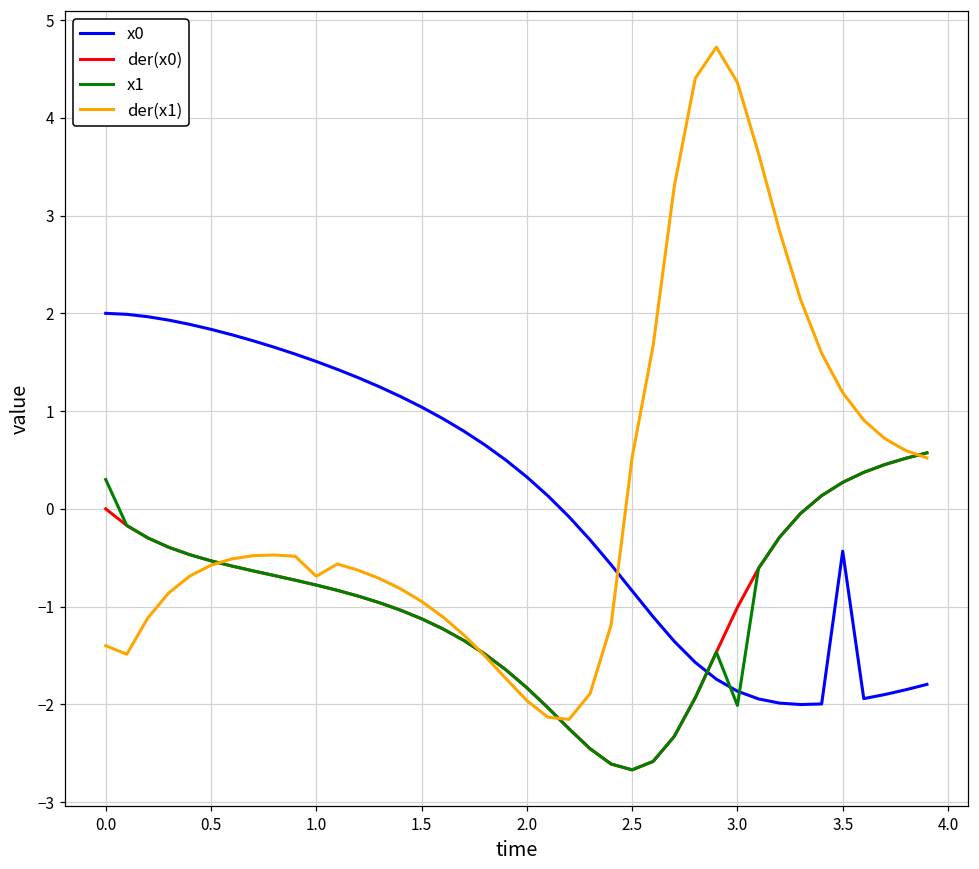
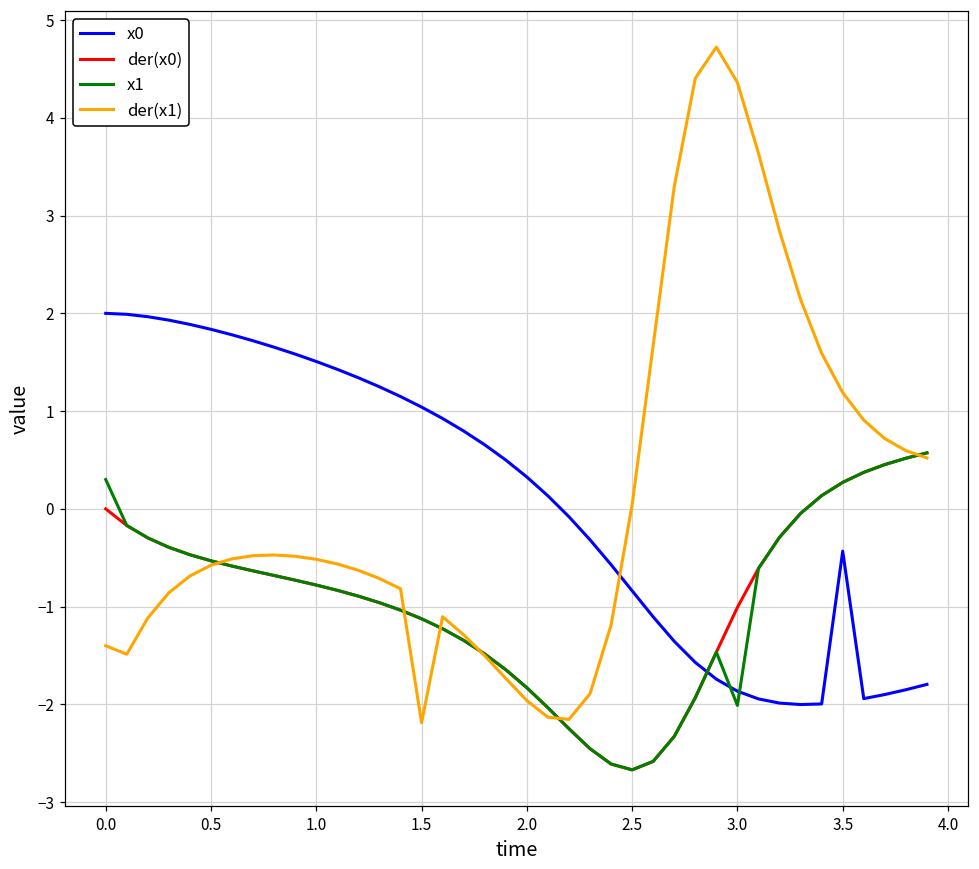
  {
    "x0": {
      "0.0": 2.0,
      "0.5": 1.8,
      "1.0": 1.5,
      "1.5": 1.0,
      "2.0": 0.3,
      "2.5": -0.8,
      "3.0": -1.9,
      "3.5": -0.4
    },
    "der(x0)": {
      "0.0": 0.0,
      "3.0": -1.0
    },
    "x1": {
      "0.0": 0.3,
      "3.0": -2.0
    },
    "der(x1)": {
      "0.0": -1.4,
      "0.5": -0.6,
-     "1.0": -0.7,
-     "1.5": -0.9,
+     "1.0": -0.5,
+     "1.5": -2.2,
      "2.0": -2.0,
-     "2.5": 0.5,
+     "2.5": 0.0,
      "3.0": 4.4,
      "3.5": 1.2
    }
  }
